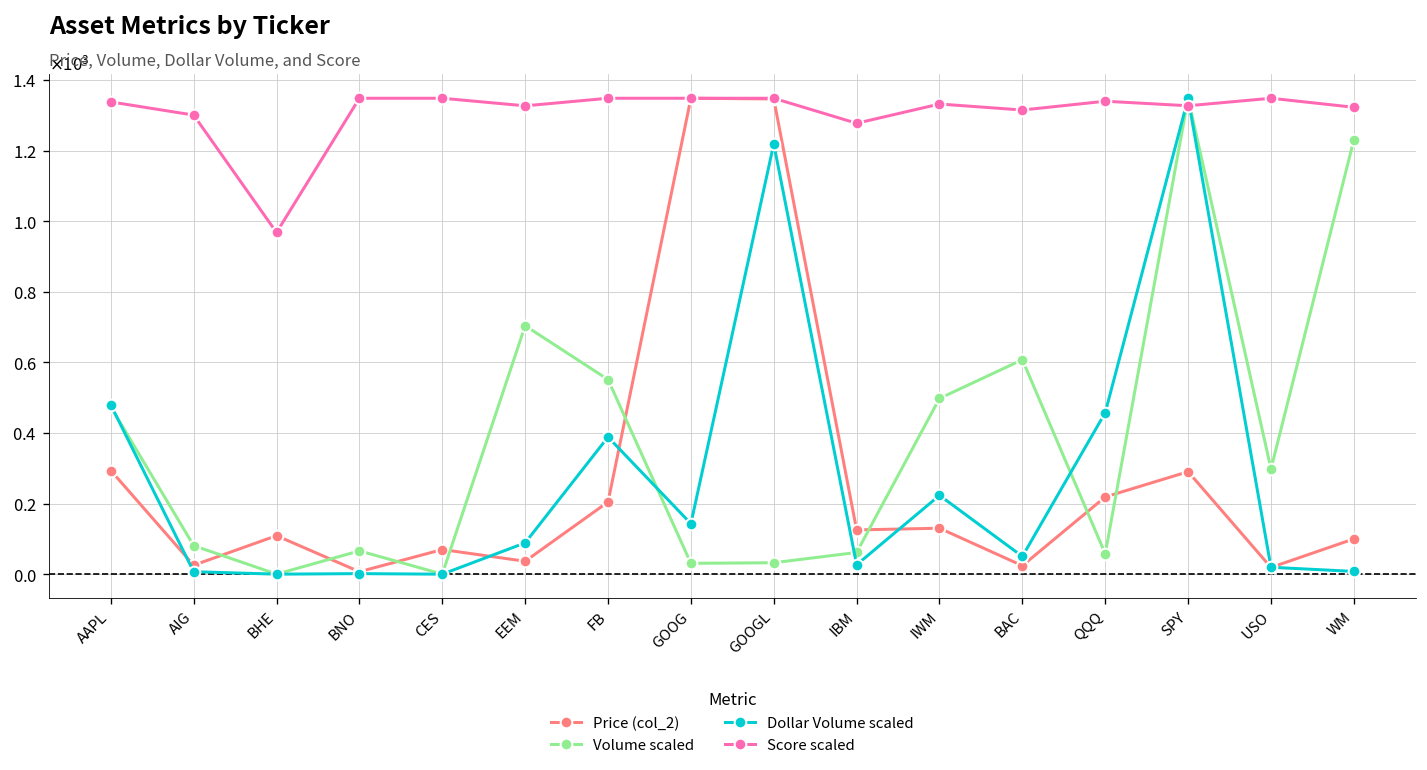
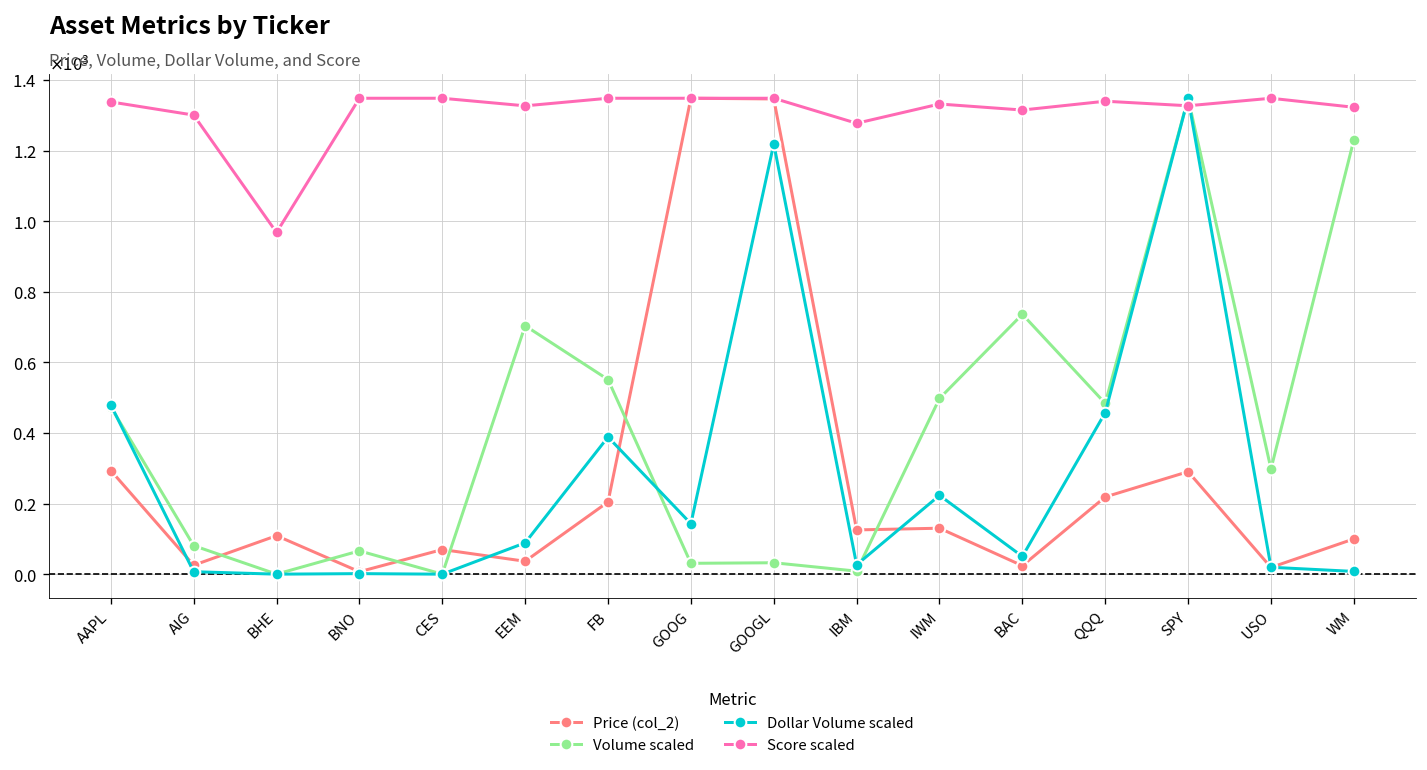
  {
    "Volume scaled": {
      "AIG": 80,
      "BNO": 70,
      "EEM": 700,
      "FB": 550,
      "GOOG": 30,
      "GOOGL": 30,
-     "IBM": 60,
+     "IBM": 10,
      "IWM": 500,
-     "BAC": 610,
-     "QQQ": 60,
+     "BAC": 740,
+     "QQQ": 480,
      "USO": 300,
      "WM": 1230
    },
    "Dollar Volume scaled": {
      "AIG": 10,
      "EEM": 90,
      "FB": 390,
      "GOOG": 140,
      "GOOGL": 1220,
      "IBM": 30,
      "IWM": 220,
      "BAC": 50,
      "QQQ": 460,
      "WM": 10
    }
  }
